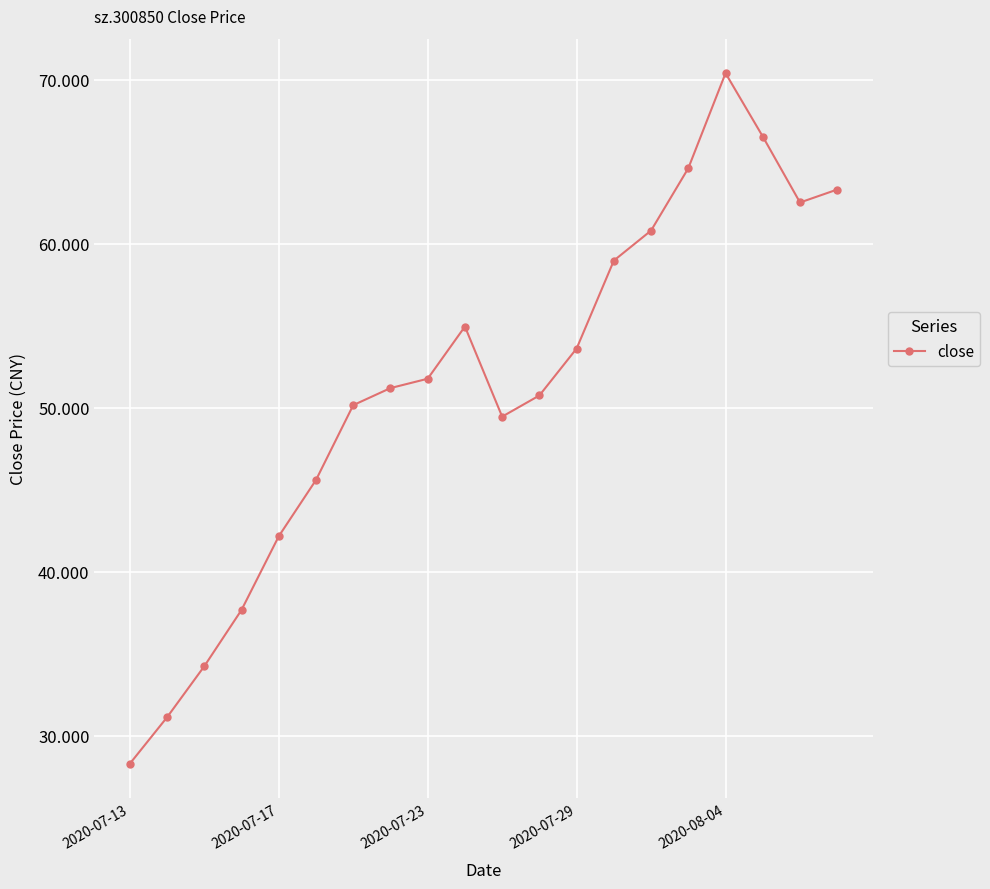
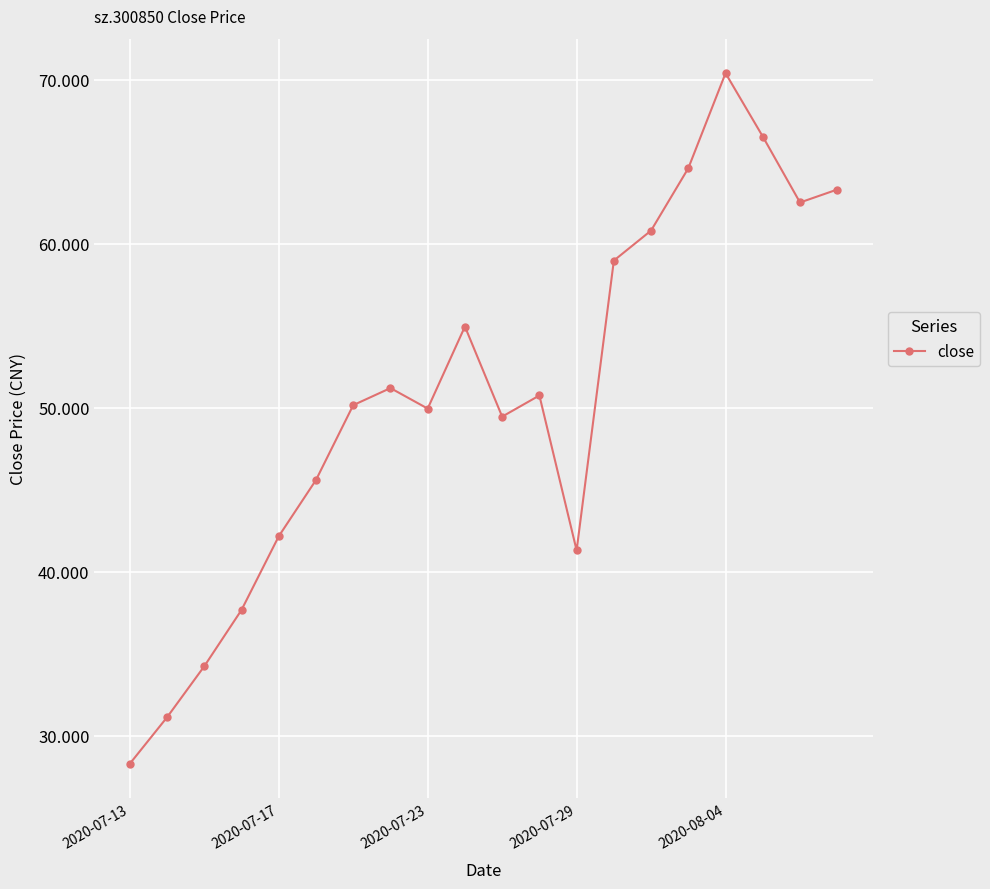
  {
    "2020-07-13": 28.3,
    "2020-07-17": 42.2,
-   "2020-07-23": 51.8,
-   "2020-07-29": 53.6,
+   "2020-07-23": 50.0,
+   "2020-07-29": 41.3,
    "2020-08-04": 70.4
  }
